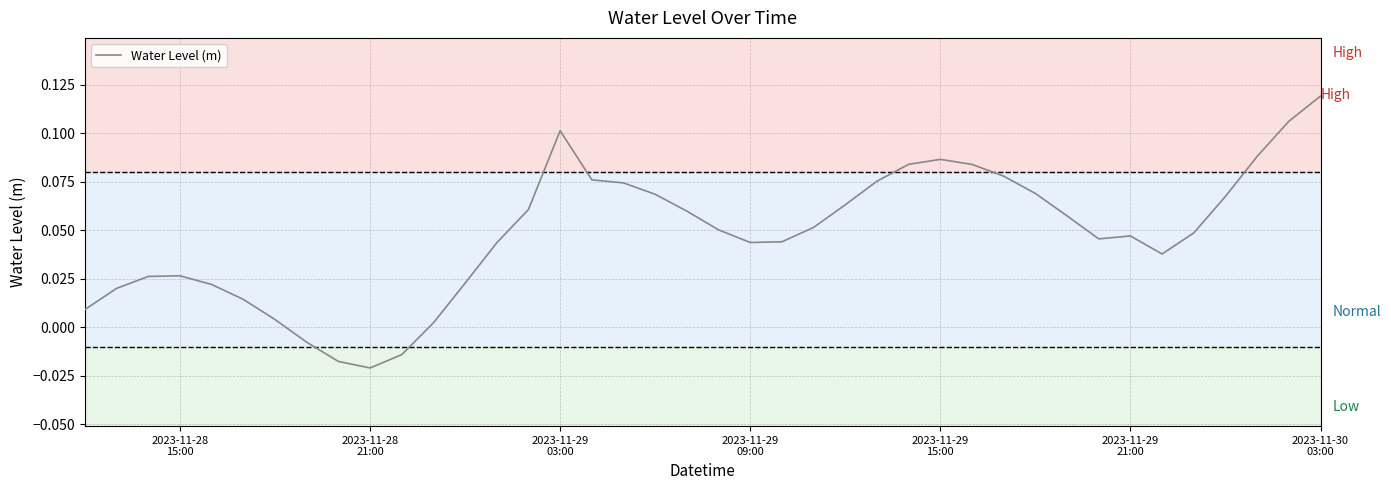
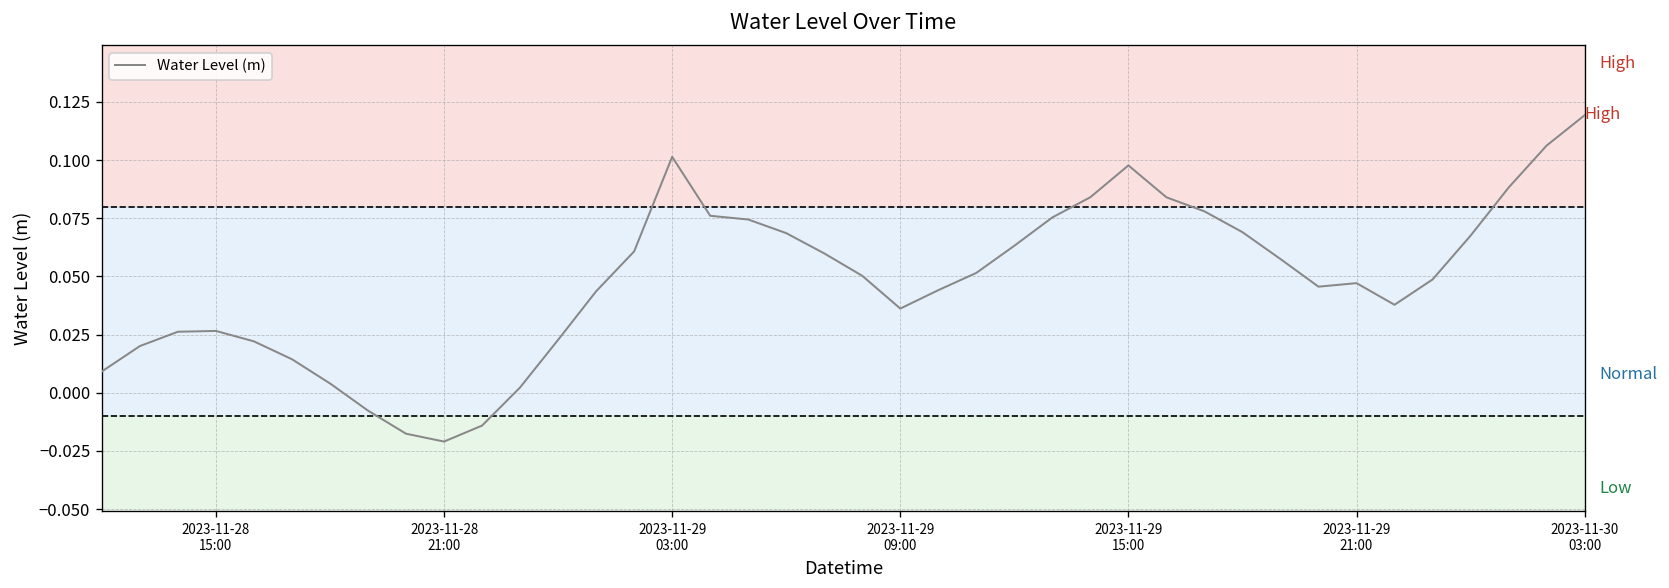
  {
    "2023-11-28 15:00": 0.027,
    "2023-11-28 21:00": -0.021,
    "2023-11-29 03:00": 0.101,
-   "2023-11-29 09:00": 0.044,
-   "2023-11-29 15:00": 0.087,
+   "2023-11-29 09:00": 0.036,
+   "2023-11-29 15:00": 0.098,
    "2023-11-29 21:00": 0.047,
    "2023-11-30 03:00": 0.119
  }
